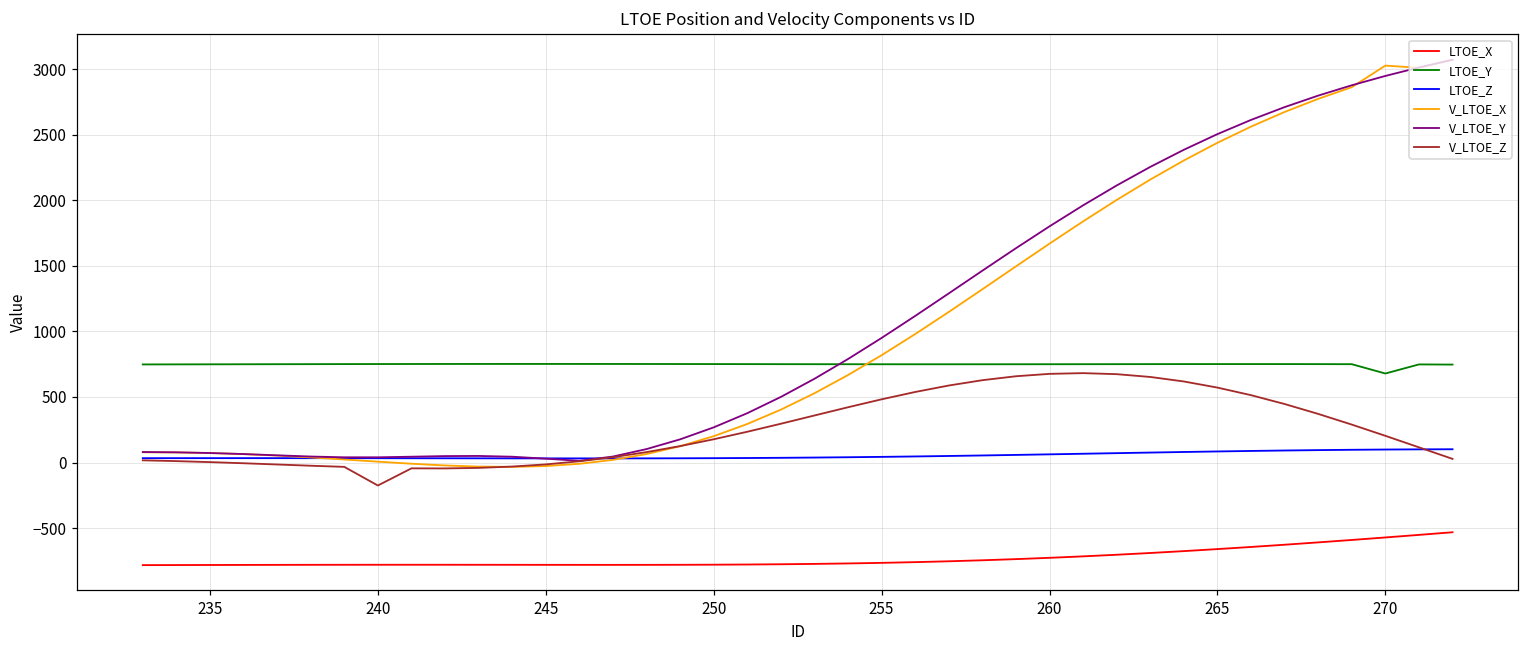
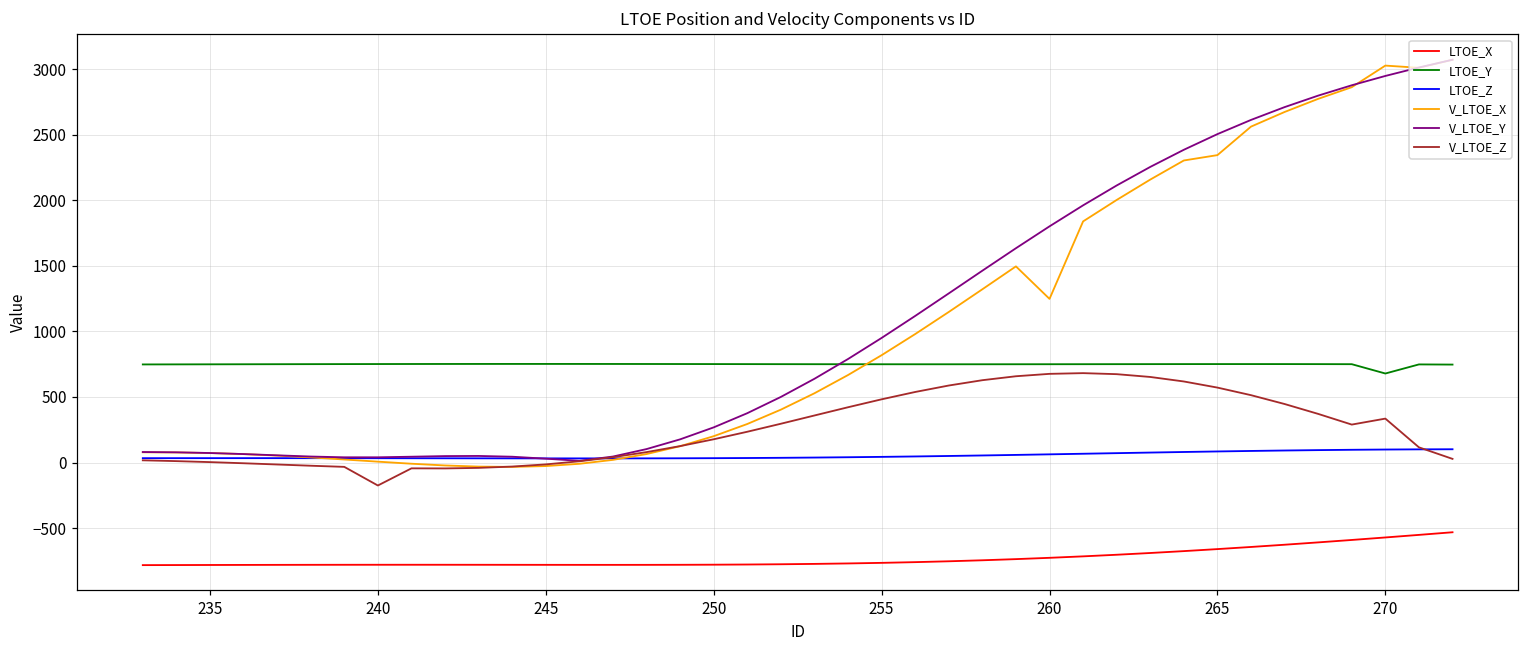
  {
    "LTOE_X": {
      "235": -780,
      "240": -780,
      "245": -780,
      "250": -780,
      "255": -760,
      "260": -730,
      "265": -660,
      "270": -570
    },
    "LTOE_Y": {
      "235": 750,
      "240": 750,
      "245": 750,
      "250": 750,
      "255": 750,
      "260": 750,
      "265": 750,
      "270": 680
    },
    "LTOE_Z": {
      "235": 30,
      "250": 30,
      "255": 40,
      "260": 60,
      "265": 80,
      "270": 100
    },
    "V_LTOE_X": {
      "240": 10,
      "250": 200,
      "255": 820,
-     "260": 1670,
-     "265": 2440,
+     "260": 1250,
+     "265": 2340,
      "270": 3030
    },
    "V_LTOE_Y": {
      "250": 270,
      "255": 950,
      "260": 1800,
      "265": 2500,
      "270": 2950
    },
    "V_LTOE_Z": {
      "235": 0,
      "240": -170,
      "250": 180,
      "255": 480,
      "260": 680,
      "265": 570,
-     "270": 200
+     "270": 340
    }
  }
